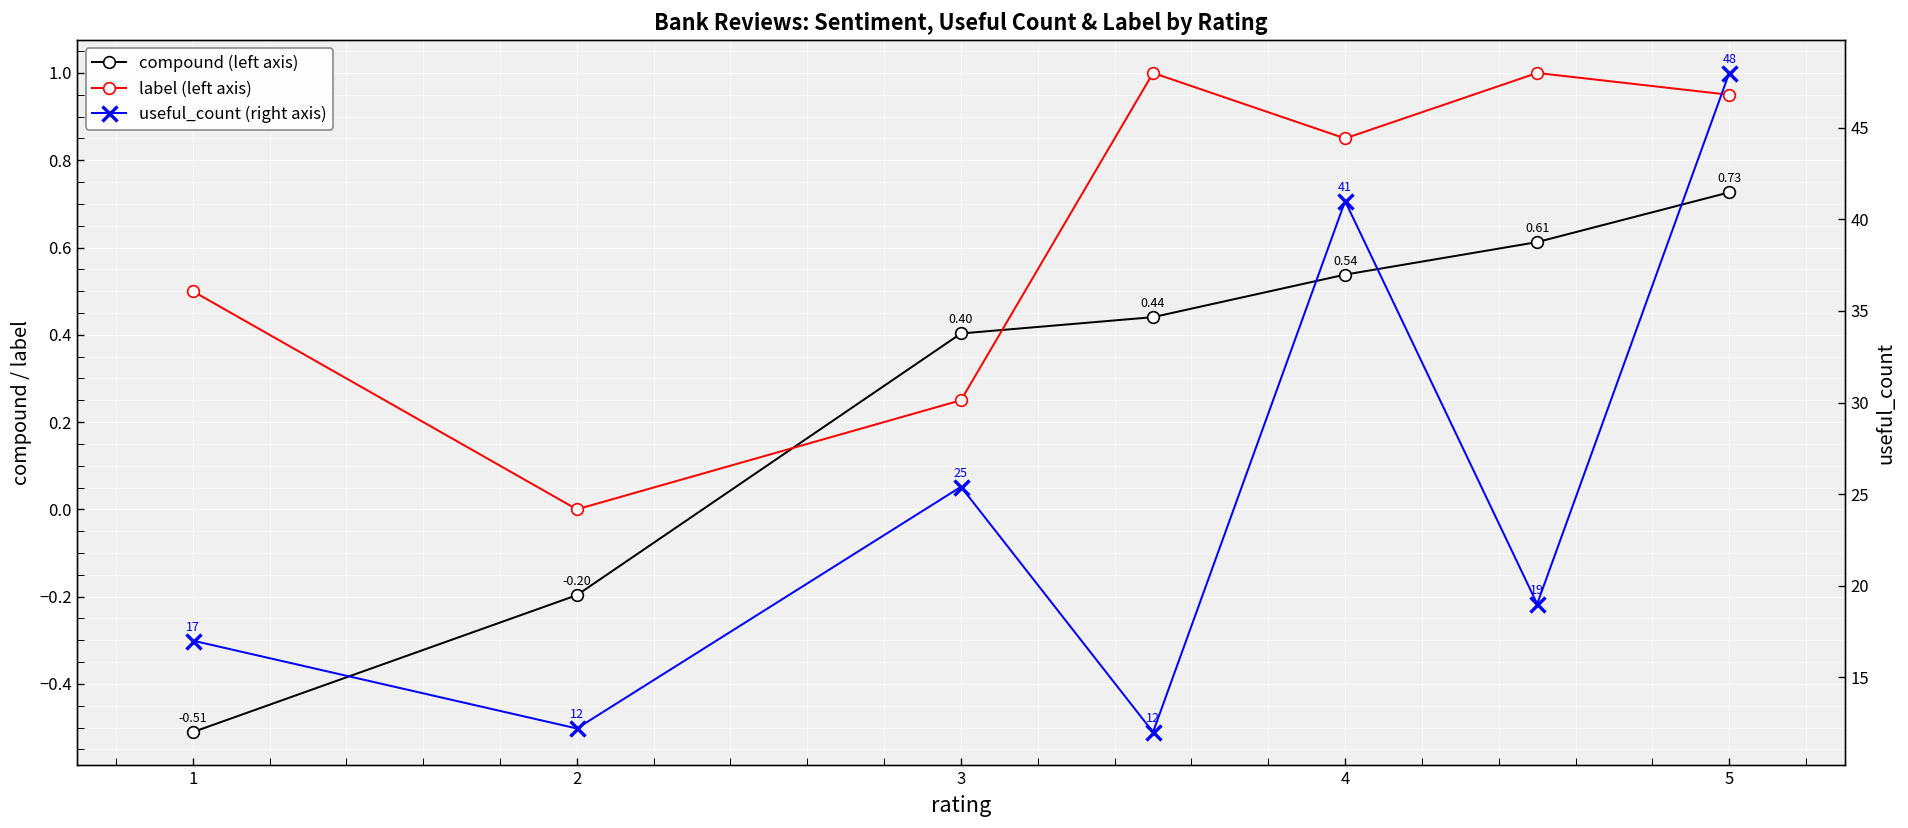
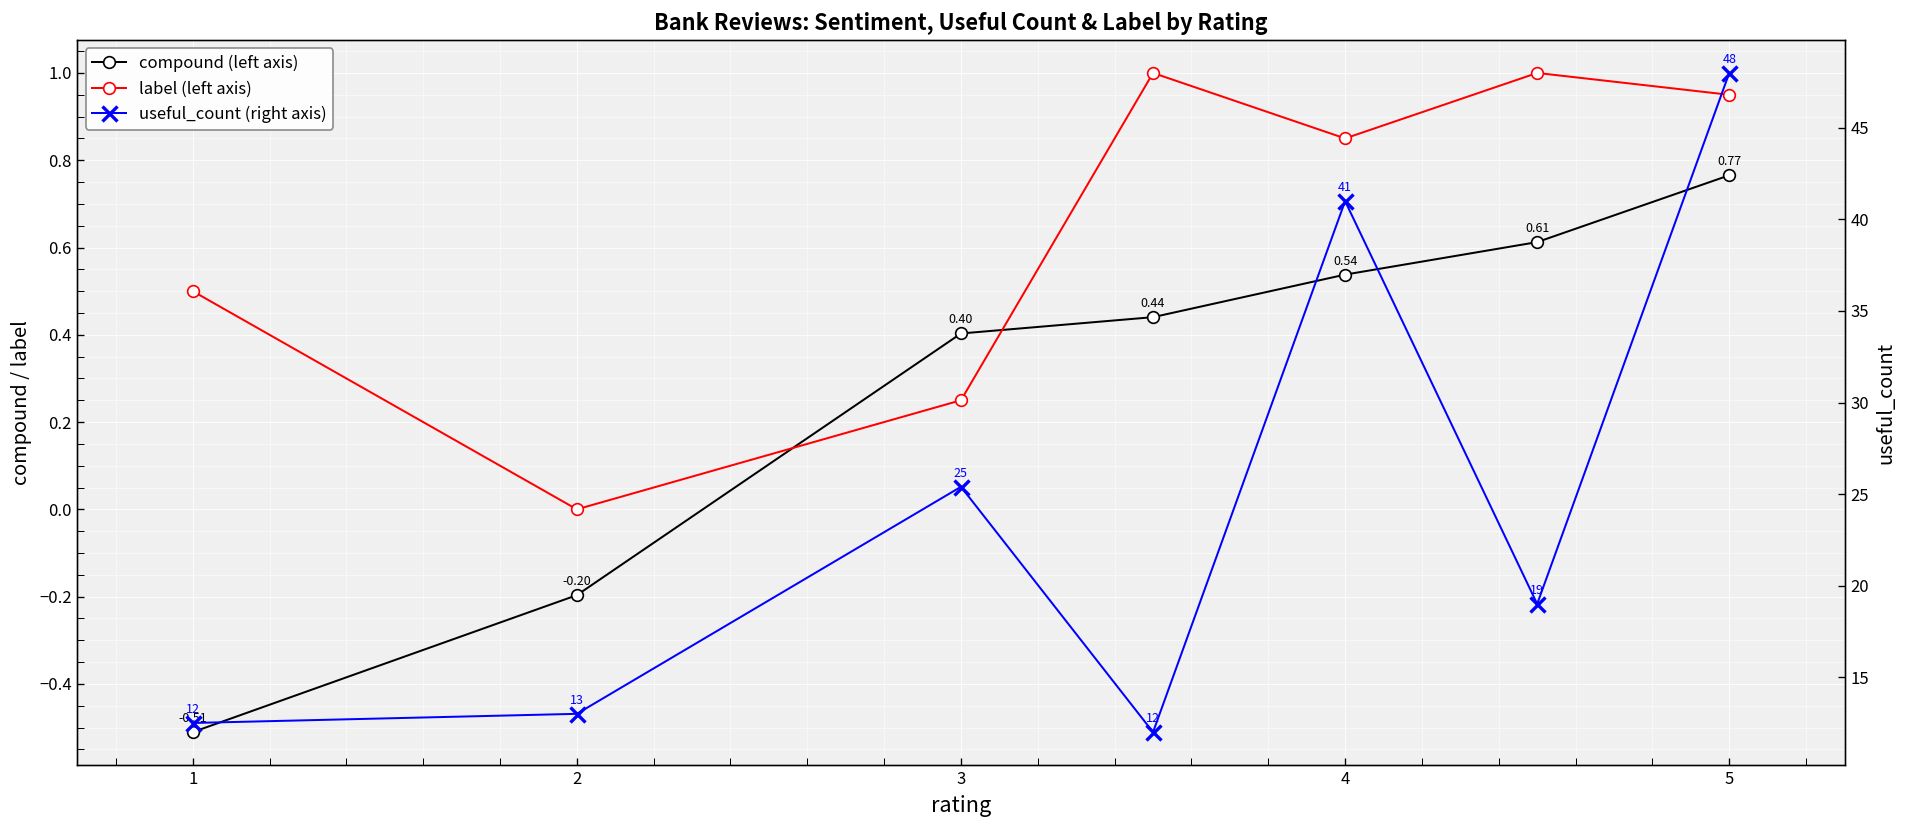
  {
    "compound (left axis)": {
      "2": -0.20,
      "3": 0.40,
      "4": 0.54,
-     "5": 0.73
+     "5": 0.77
    },
    "useful_count (right axis)": {
-     "1": 17,
-     "2": 12,
+     "1": 12,
+     "2": 13,
      "3": 25,
      "4": 41,
      "5": 48
    }
  }
